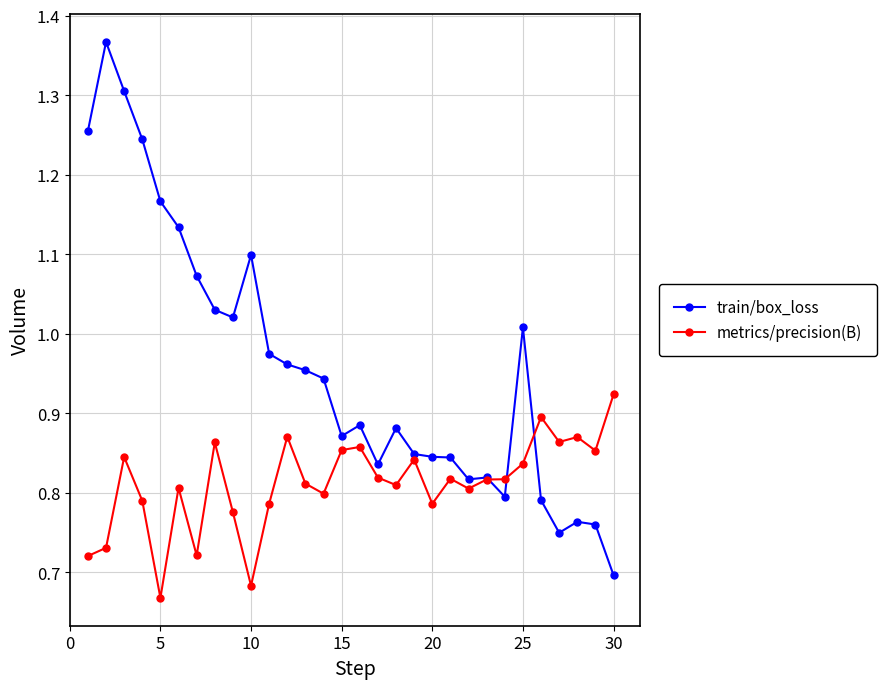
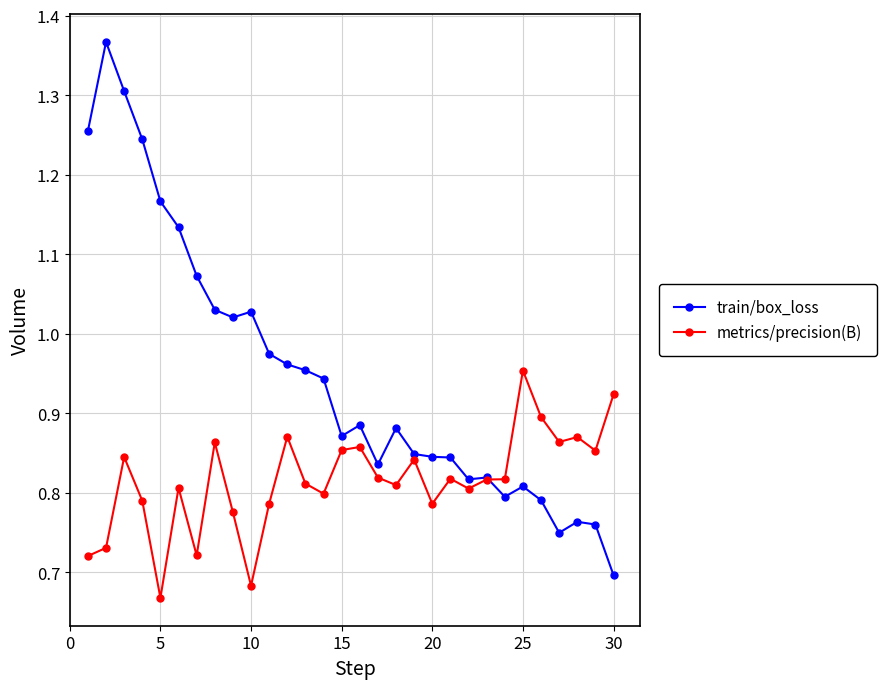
  {
    "train/box_loss": {
      "5": 1.17,
-     "10": 1.10,
+     "10": 1.03,
      "15": 0.87,
      "20": 0.85,
-     "25": 1.01,
+     "25": 0.81,
      "30": 0.70
    },
    "metrics/precision(B)": {
      "5": 0.67,
      "10": 0.68,
      "15": 0.85,
      "20": 0.79,
-     "25": 0.84,
+     "25": 0.95,
      "30": 0.92
    }
  }
